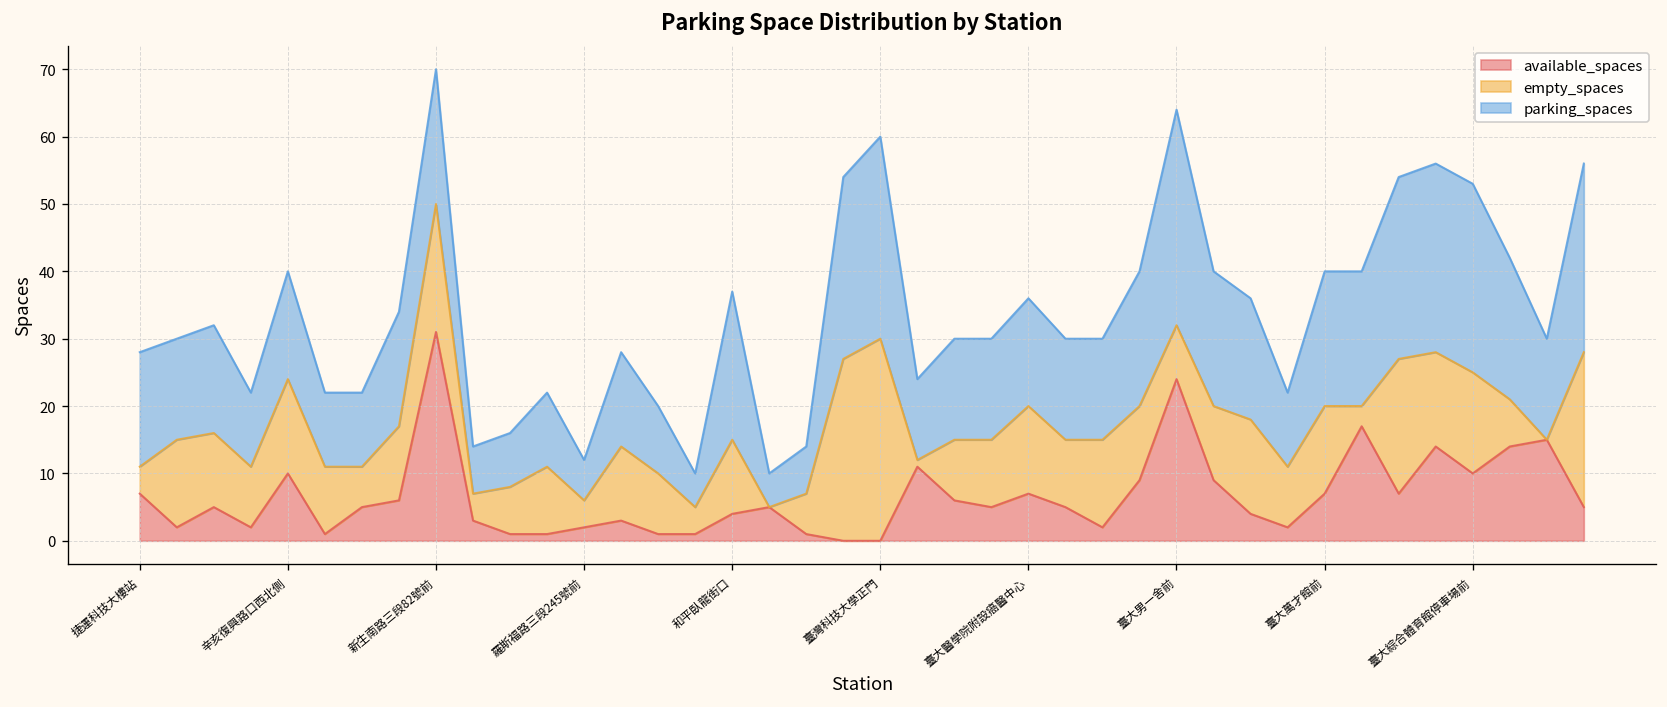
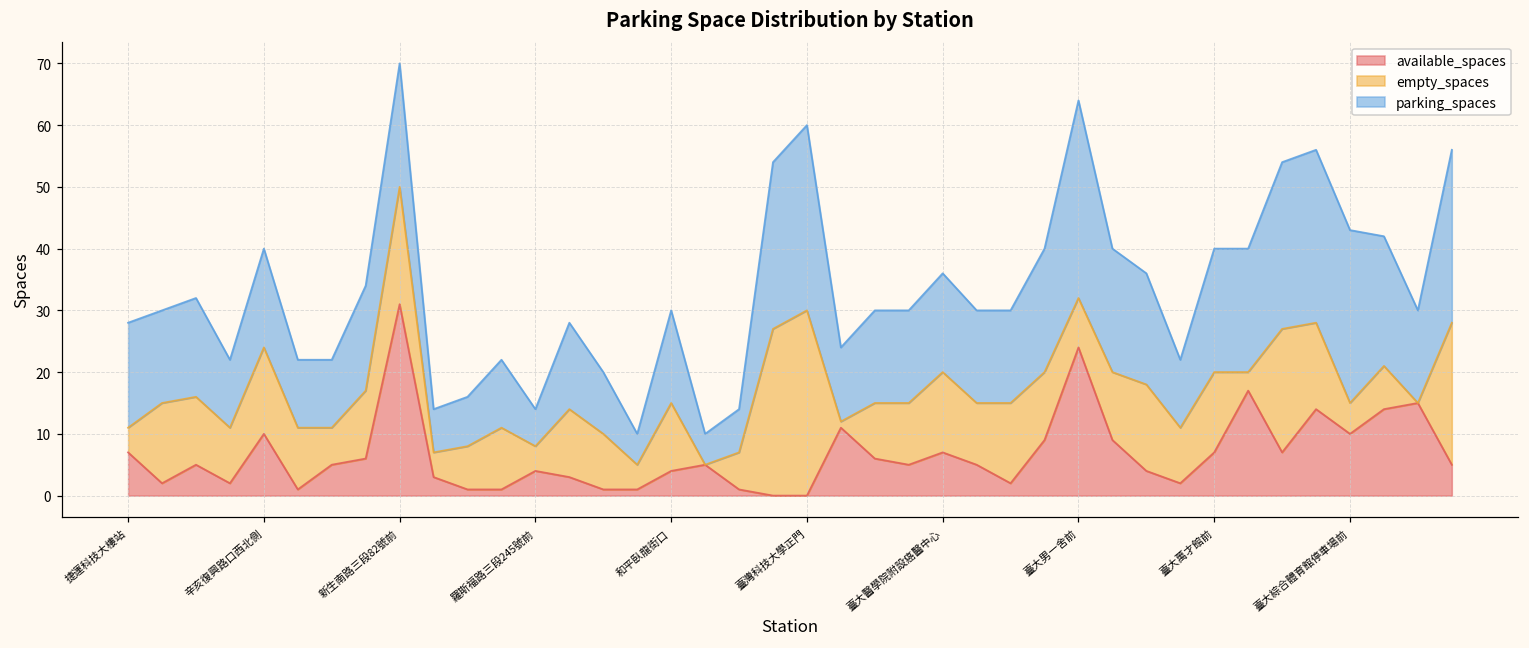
  {
    "available_spaces": {
      "捷運科技大樓站": 7,
      "辛亥復興路口西北側": 10,
      "新生南路三段82號前": 31,
-     "羅斯福路三段245號前": 2,
+     "羅斯福路三段245號前": 4,
      "和平臥龍街口": 4,
      "臺灣科技大學正門": 0,
      "臺大醫學院附設癌醫中心": 7,
      "臺大男一舍前": 24,
      "臺大萬才館前": 7,
      "臺大綜合體育館停車場前": 10
    },
    "empty_spaces": {
      "捷運科技大樓站": 4,
      "辛亥復興路口西北側": 14,
      "新生南路三段82號前": 19,
      "羅斯福路三段245號前": 4,
      "和平臥龍街口": 11,
      "臺灣科技大學正門": 30,
      "臺大醫學院附設癌醫中心": 13,
      "臺大男一舍前": 8,
      "臺大萬才館前": 13,
-     "臺大綜合體育館停車場前": 15
+     "臺大綜合體育館停車場前": 5
    },
    "parking_spaces": {
      "捷運科技大樓站": 17,
      "辛亥復興路口西北側": 16,
      "新生南路三段82號前": 20,
      "羅斯福路三段245號前": 6,
-     "和平臥龍街口": 22,
+     "和平臥龍街口": 15,
      "臺灣科技大學正門": 30,
      "臺大醫學院附設癌醫中心": 16,
      "臺大男一舍前": 32,
      "臺大萬才館前": 20,
      "臺大綜合體育館停車場前": 28
    }
  }
